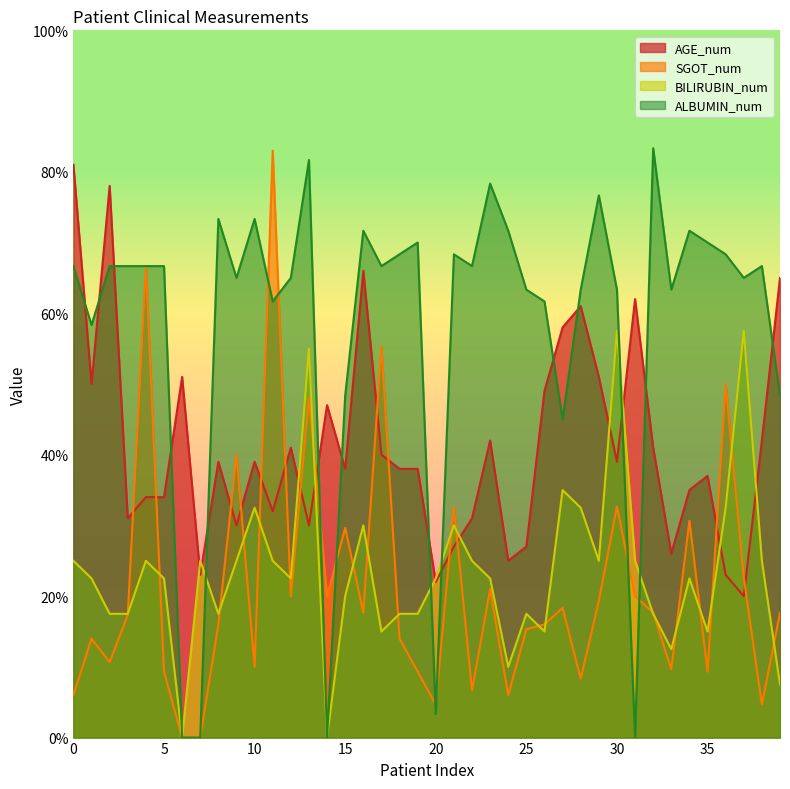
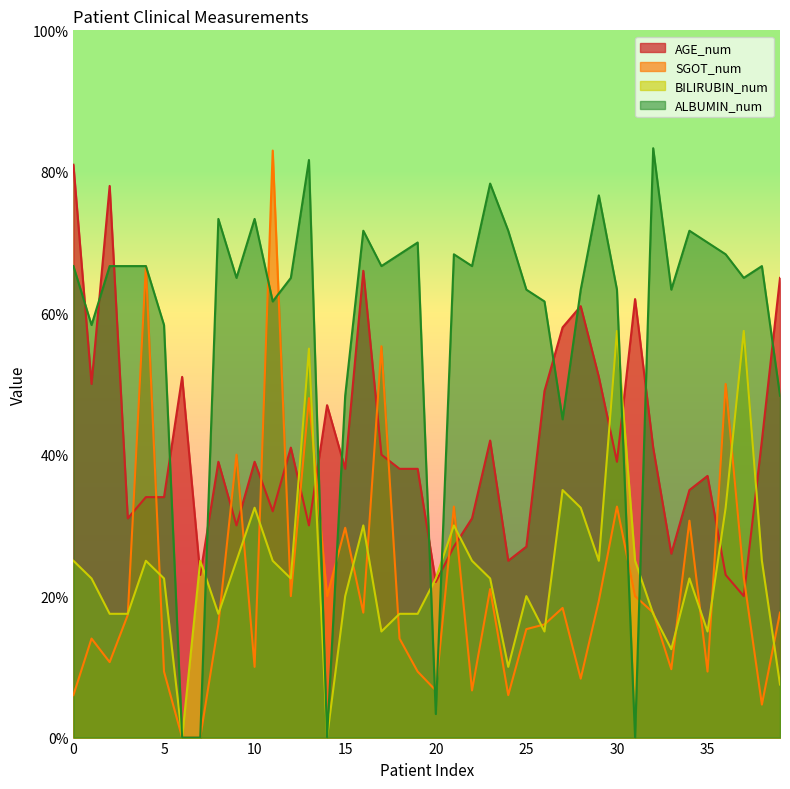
  {
    "AGE_num": {
      "0": "81%",
      "5": "34%",
      "10": "39%",
      "15": "38%",
      "20": "22%",
      "25": "27%",
      "30": "39%",
      "35": "37%"
    },
    "SGOT_num": {
      "0": "6%",
      "5": "9%",
      "10": "10%",
      "15": "30%",
-     "20": "5%",
+     "20": "7%",
      "25": "15%",
      "30": "33%",
      "35": "9%"
    },
    "BILIRUBIN_num": {
      "0": "25%",
      "5": "23%",
      "10": "33%",
      "15": "20%",
      "20": "23%",
-     "25": "18%",
+     "25": "20%",
      "30": "57%",
      "35": "15%"
    },
    "ALBUMIN_num": {
      "0": "67%",
-     "5": "67%",
+     "5": "58%",
      "10": "73%",
      "15": "48%",
      "20": "3%",
      "25": "63%",
      "30": "63%",
      "35": "70%"
    }
  }
